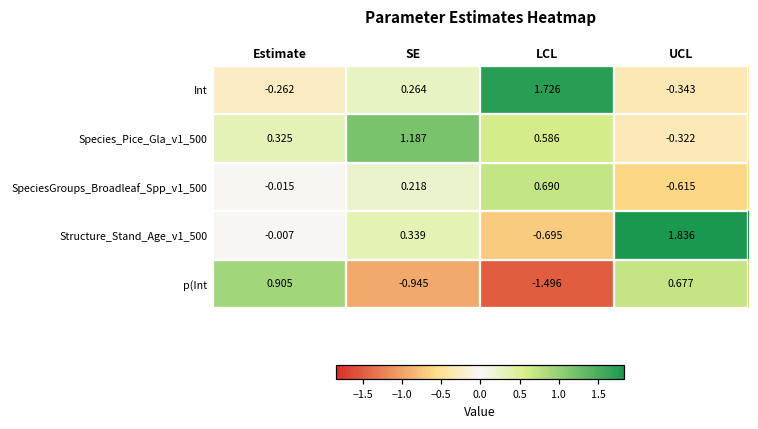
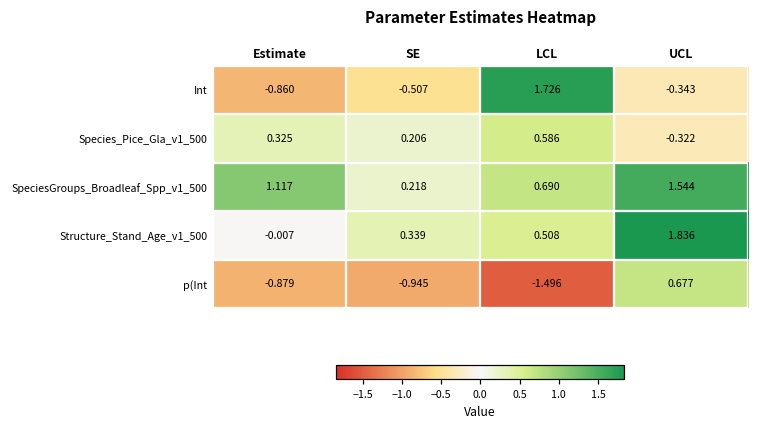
  {
    "Int": {
-     "Estimate": -0.262,
-     "SE": 0.264,
+     "Estimate": -0.860,
+     "SE": -0.507,
      "LCL": 1.726,
      "UCL": -0.343
    },
    "Species_Pice_Gla_v1_500": {
      "Estimate": 0.325,
-     "SE": 1.187,
+     "SE": 0.206,
      "LCL": 0.586,
      "UCL": -0.322
    },
    "SpeciesGroups_Broadleaf_Spp_v1_500": {
-     "Estimate": -0.015,
+     "Estimate": 1.117,
      "SE": 0.218,
      "LCL": 0.690,
-     "UCL": -0.615
+     "UCL": 1.544
    },
    "Structure_Stand_Age_v1_500": {
      "Estimate": -0.007,
      "SE": 0.339,
-     "LCL": -0.695,
+     "LCL": 0.508,
      "UCL": 1.836
    },
    "p(Int": {
-     "Estimate": 0.905,
+     "Estimate": -0.879,
      "SE": -0.945,
      "LCL": -1.496,
      "UCL": 0.677
    }
  }
